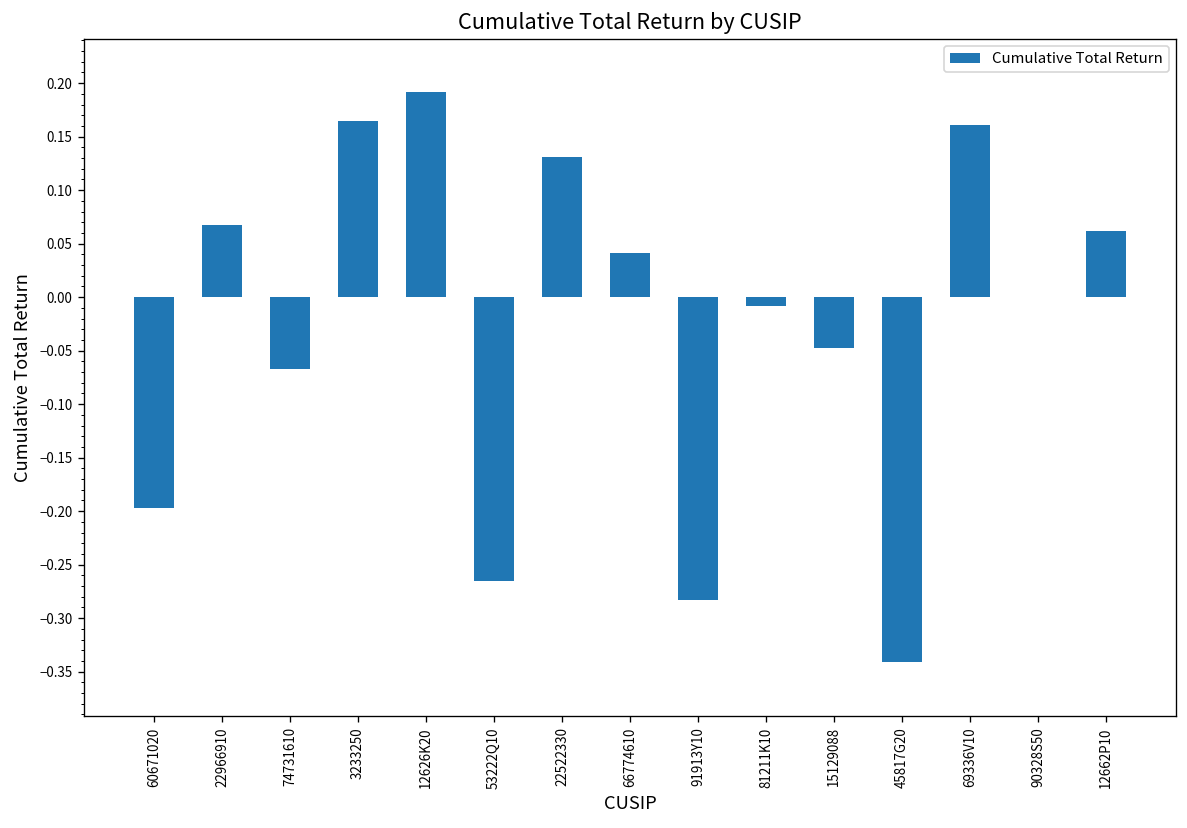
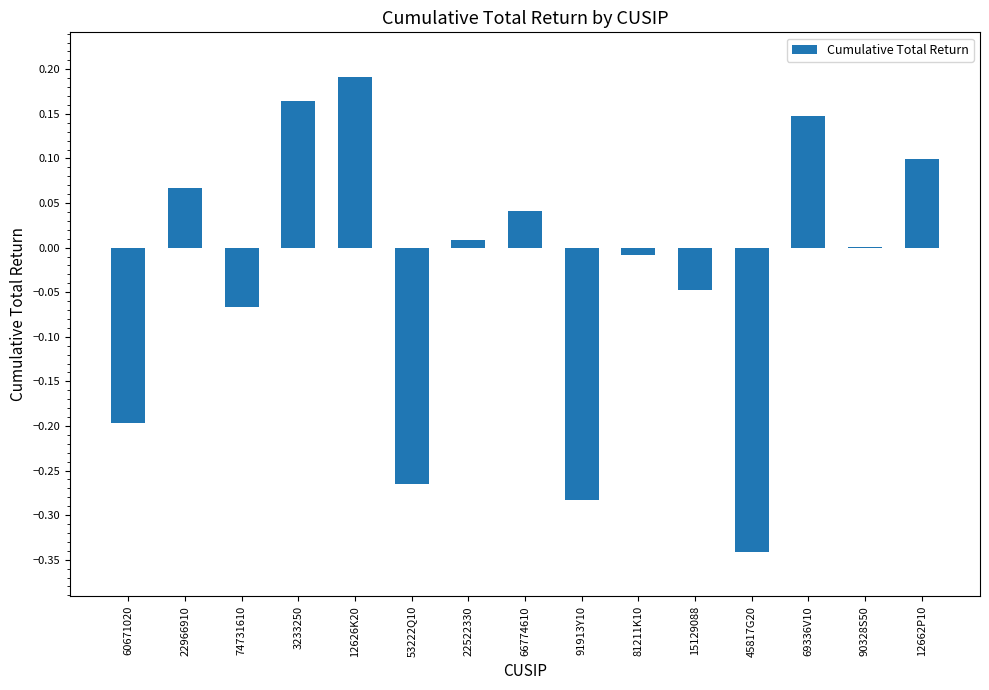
  {
    "60671020": -0.20,
    "22966910": 0.07,
    "74731610": -0.07,
    "3233250": 0.16,
    "12626K20": 0.19,
    "53222Q10": -0.27,
-   "22522330": 0.13,
+   "22522330": 0.01,
    "66774610": 0.04,
    "91913Y10": -0.28,
    "81211K10": -0.01,
    "15129088": -0.05,
    "45817G20": -0.34,
-   "69336V10": 0.16,
-   "12662P10": 0.06
+   "69336V10": 0.15,
+   "12662P10": 0.10
  }
